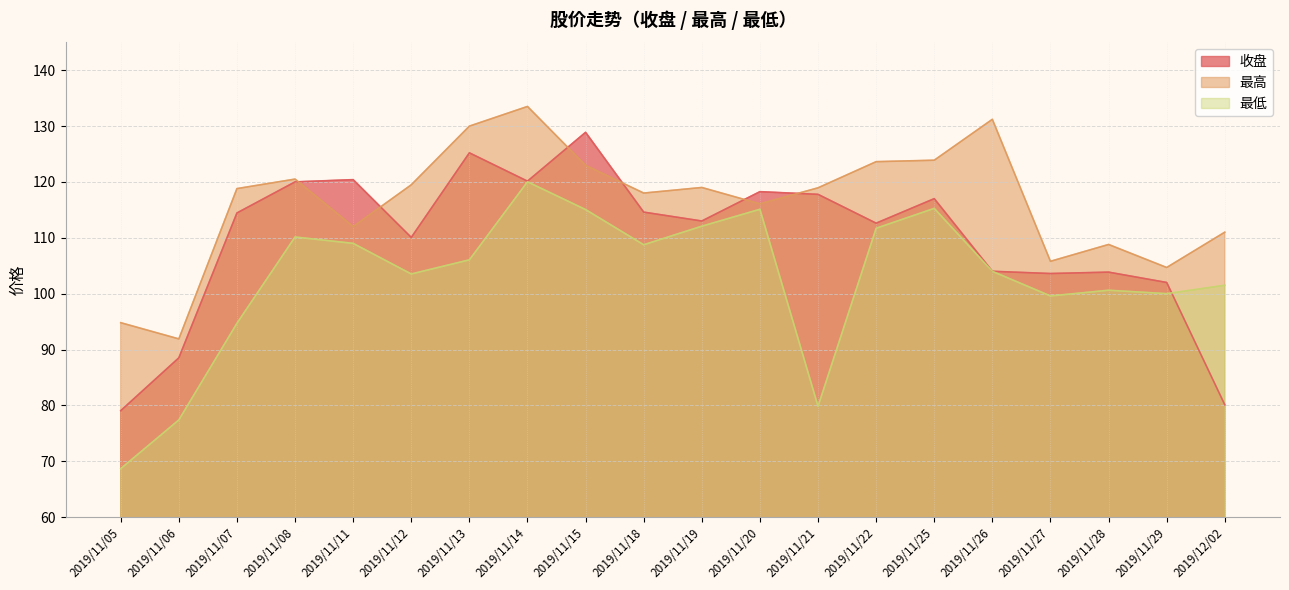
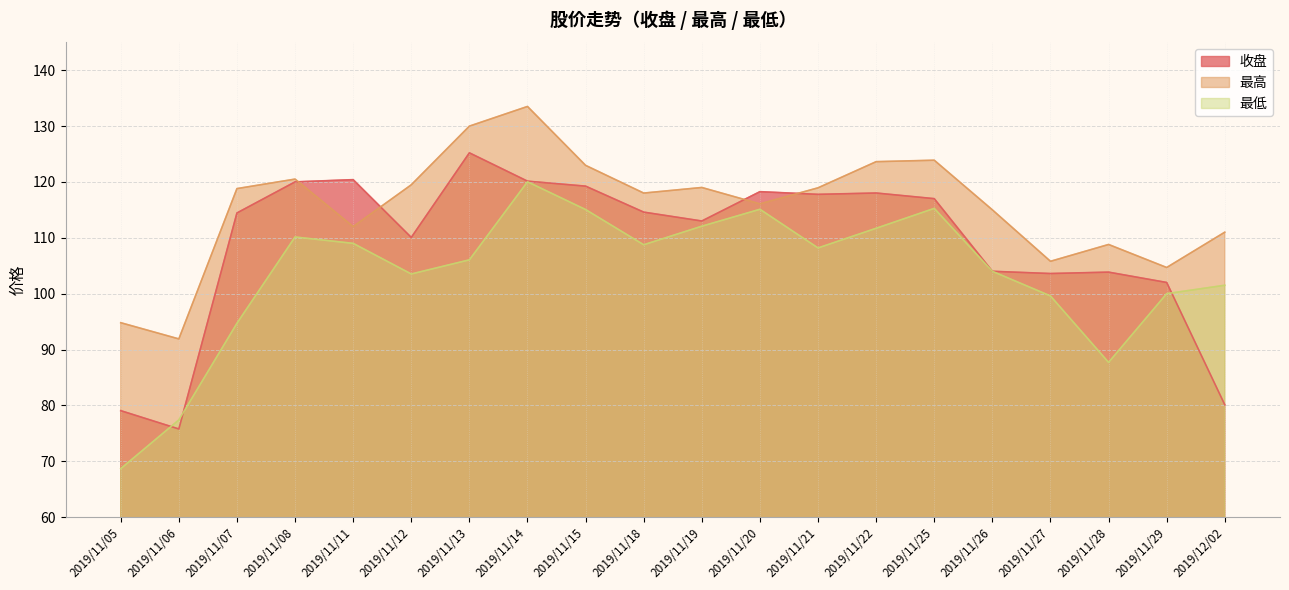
  {
    "收盘": {
      "2019/11/05": 79,
-     "2019/11/06": 89,
+     "2019/11/06": 76,
      "2019/11/07": 114,
      "2019/11/08": 120,
      "2019/11/11": 120,
      "2019/11/12": 110,
      "2019/11/13": 125,
-     "2019/11/15": 129,
+     "2019/11/15": 119,
      "2019/11/18": 115,
      "2019/11/19": 113,
      "2019/11/20": 118,
      "2019/11/21": 118,
-     "2019/11/22": 113,
+     "2019/11/22": 118,
      "2019/11/25": 117,
      "2019/11/27": 104,
      "2019/11/28": 104,
      "2019/11/29": 102,
      "2019/12/02": 80
    },
    "最高": {
      "2019/11/05": 95,
      "2019/11/06": 92,
      "2019/11/07": 119,
      "2019/11/08": 121,
      "2019/11/11": 112,
      "2019/11/12": 119,
      "2019/11/13": 130,
      "2019/11/14": 134,
      "2019/11/15": 123,
      "2019/11/18": 118,
      "2019/11/19": 119,
      "2019/11/20": 116,
      "2019/11/21": 119,
      "2019/11/22": 124,
      "2019/11/25": 124,
-     "2019/11/26": 131,
+     "2019/11/26": 115,
      "2019/11/27": 106,
      "2019/11/28": 109,
      "2019/11/29": 105,
      "2019/12/02": 111
    },
    "最低": {
      "2019/11/05": 69,
      "2019/11/06": 77,
      "2019/11/07": 95,
      "2019/11/08": 110,
      "2019/11/11": 109,
      "2019/11/12": 104,
      "2019/11/13": 106,
      "2019/11/15": 115,
      "2019/11/18": 109,
      "2019/11/19": 112,
      "2019/11/20": 115,
-     "2019/11/21": 80,
+     "2019/11/21": 108,
      "2019/11/22": 112,
      "2019/11/25": 115,
      "2019/11/27": 100,
-     "2019/11/28": 101,
+     "2019/11/28": 88,
      "2019/11/29": 100,
      "2019/12/02": 102
    }
  }
